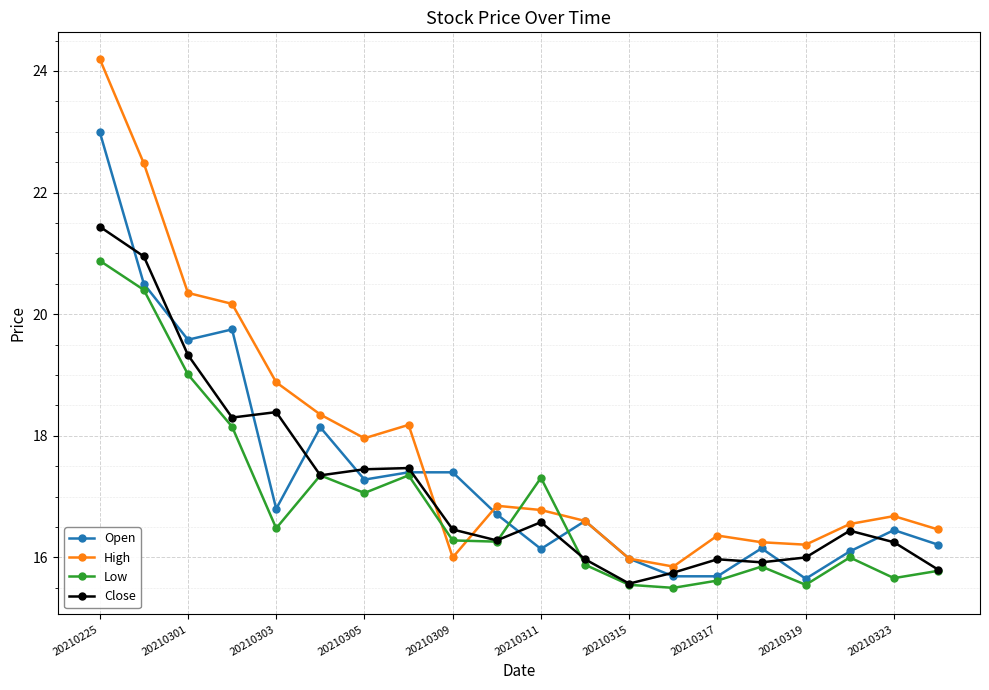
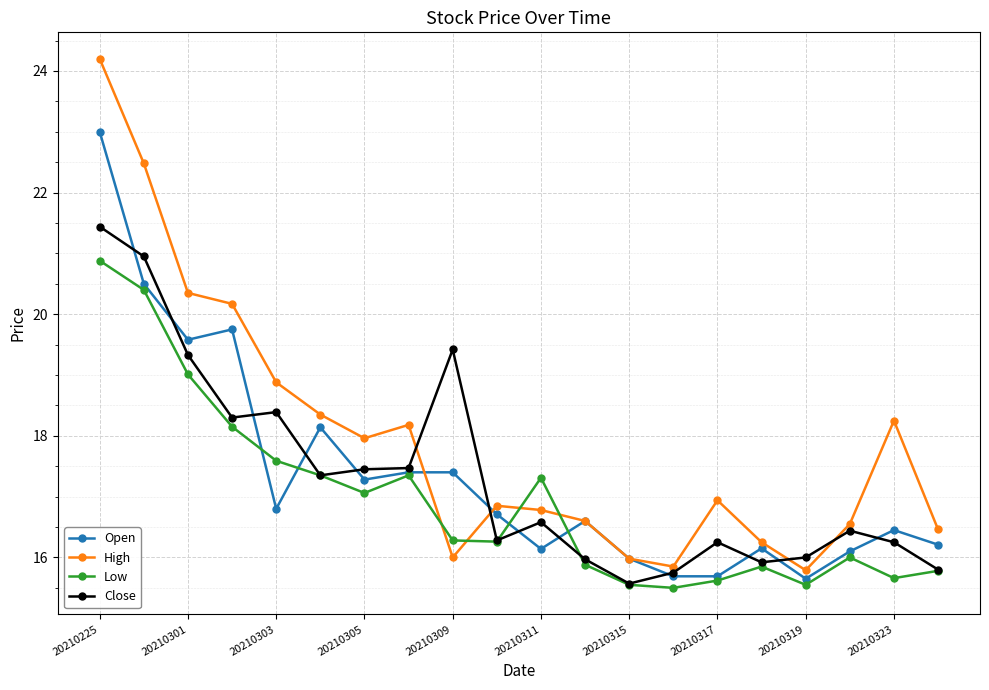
  {
    "Open": {
      "20210225": 23.0,
      "20210301": 19.6,
      "20210303": 16.8,
      "20210305": 17.3,
      "20210309": 17.4,
      "20210311": 16.1,
      "20210317": 15.7,
      "20210319": 15.7,
      "20210323": 16.5
    },
    "High": {
      "20210225": 24.2,
      "20210301": 20.4,
      "20210303": 18.9,
      "20210305": 18.0,
      "20210309": 16.0,
      "20210311": 16.8,
-     "20210317": 16.4,
-     "20210319": 16.2,
-     "20210323": 16.7
+     "20210317": 16.9,
+     "20210319": 15.8,
+     "20210323": 18.3
    },
    "Low": {
      "20210225": 20.9,
      "20210301": 19.0,
-     "20210303": 16.5,
+     "20210303": 17.6,
      "20210305": 17.1,
      "20210309": 16.3,
      "20210311": 17.3,
      "20210317": 15.6,
      "20210319": 15.6,
      "20210323": 15.7
    },
    "Close": {
      "20210225": 21.4,
      "20210301": 19.3,
      "20210303": 18.4,
      "20210305": 17.5,
-     "20210309": 16.5,
+     "20210309": 19.4,
      "20210311": 16.6,
-     "20210317": 16.0,
+     "20210317": 16.3,
      "20210319": 16.0,
      "20210323": 16.3
    }
  }
